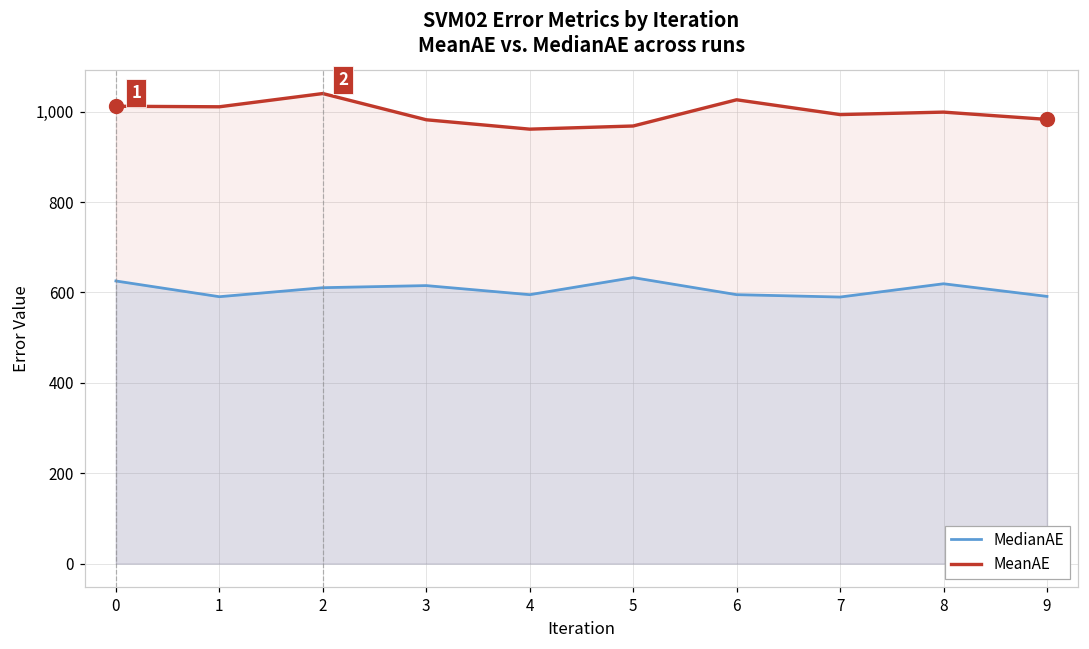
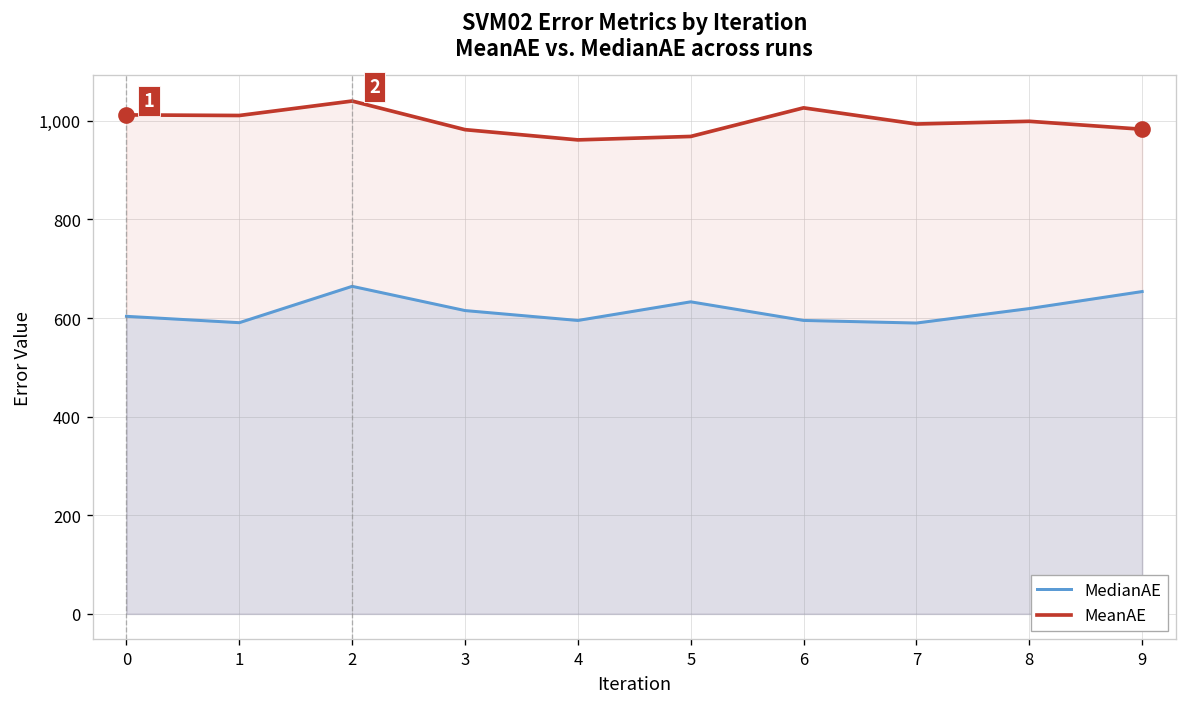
  {
    "MedianAE": {
-     "0": 630,
+     "0": 600,
      "1": 590,
-     "2": 610,
+     "2": 660,
      "3": 620,
      "4": 600,
      "5": 630,
      "6": 600,
      "7": 590,
      "8": 620,
-     "9": 590
+     "9": 650
    }
  }
